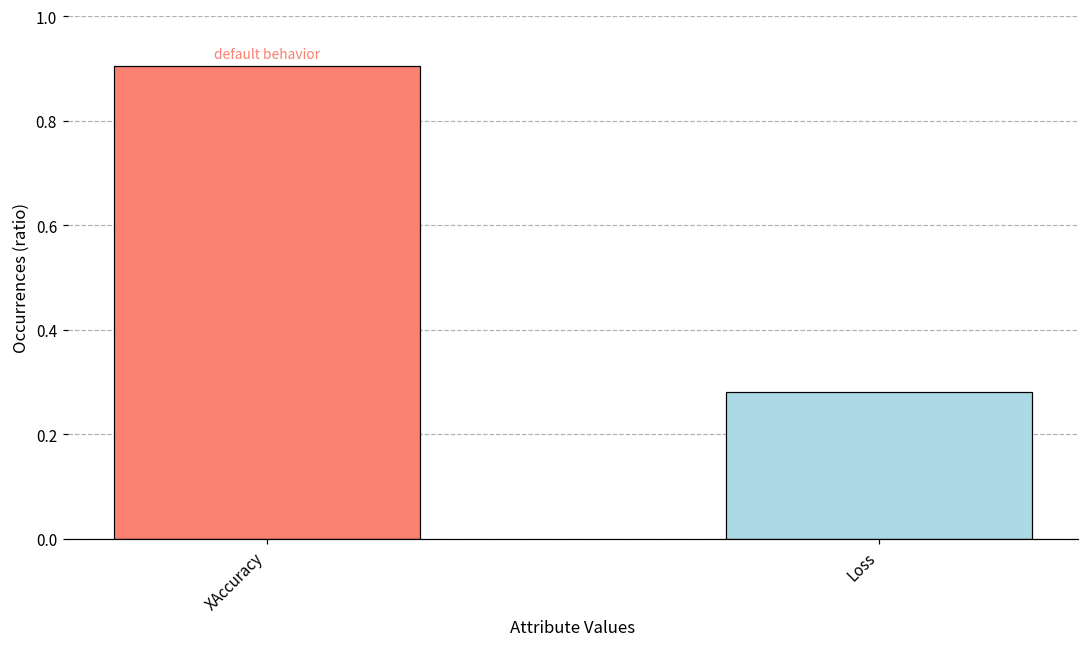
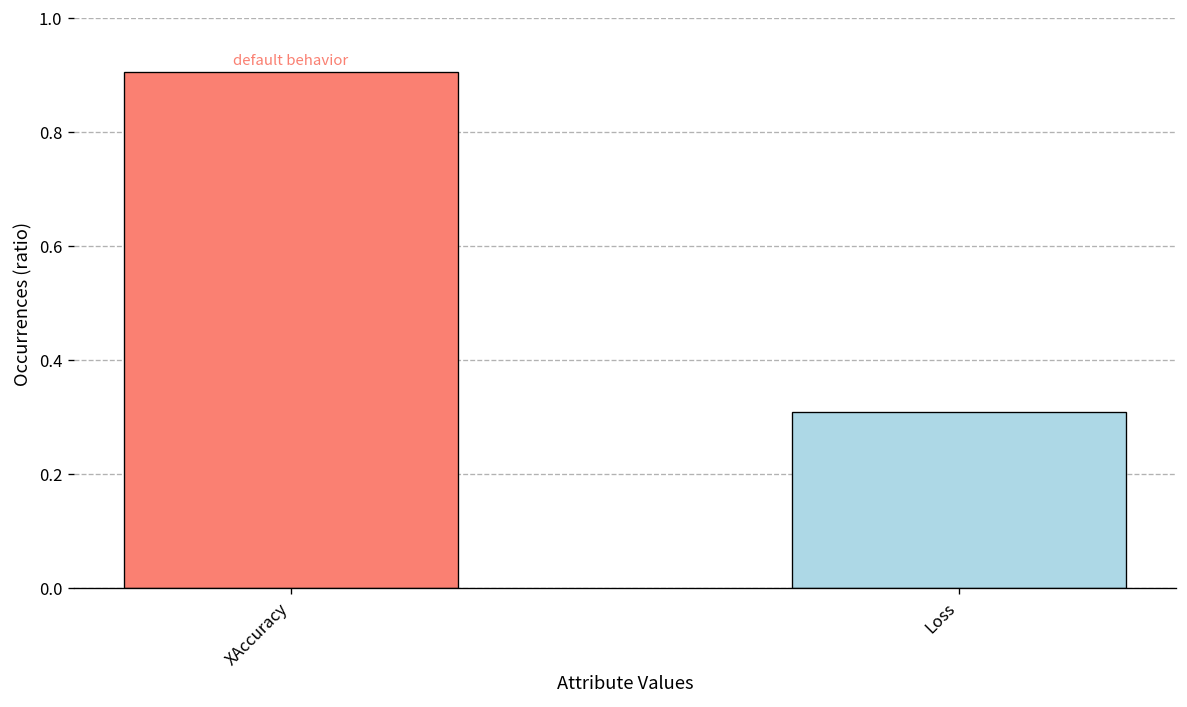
  {
    "XAccuracy": 0.90,
-   "Loss": 0.28
+   "Loss": 0.31
  }
